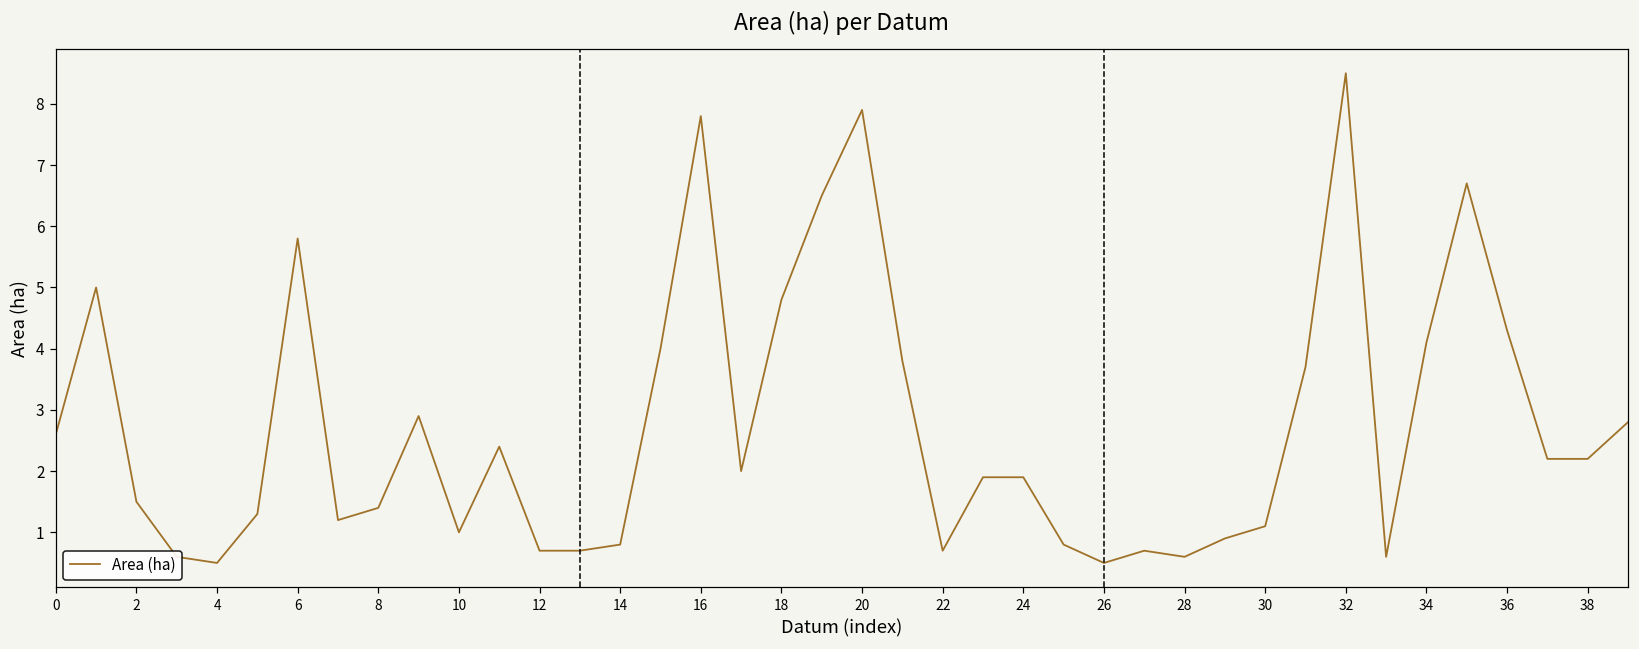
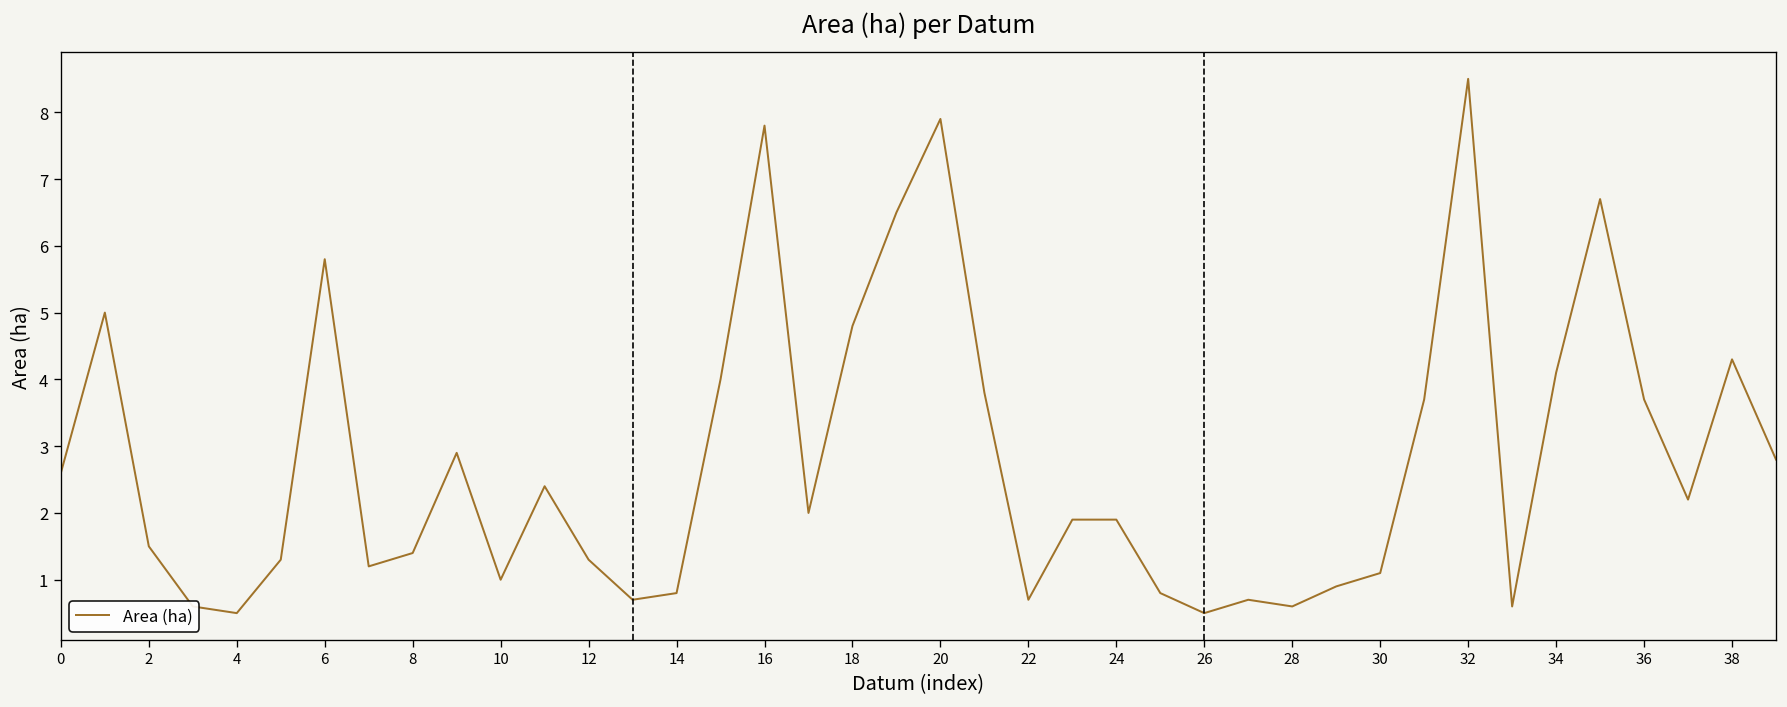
  {
    "0": 2.6,
    "2": 1.5,
    "4": 0.5,
    "6": 5.8,
    "8": 1.4,
    "10": 1.0,
-   "12": 0.7,
+   "12": 1.3,
    "14": 0.8,
    "16": 7.8,
    "18": 4.8,
    "20": 7.9,
    "22": 0.7,
    "24": 1.9,
    "26": 0.5,
    "28": 0.6,
    "30": 1.1,
    "32": 8.5,
    "34": 4.1,
-   "36": 4.3,
-   "38": 2.2
+   "36": 3.7,
+   "38": 4.3
  }
